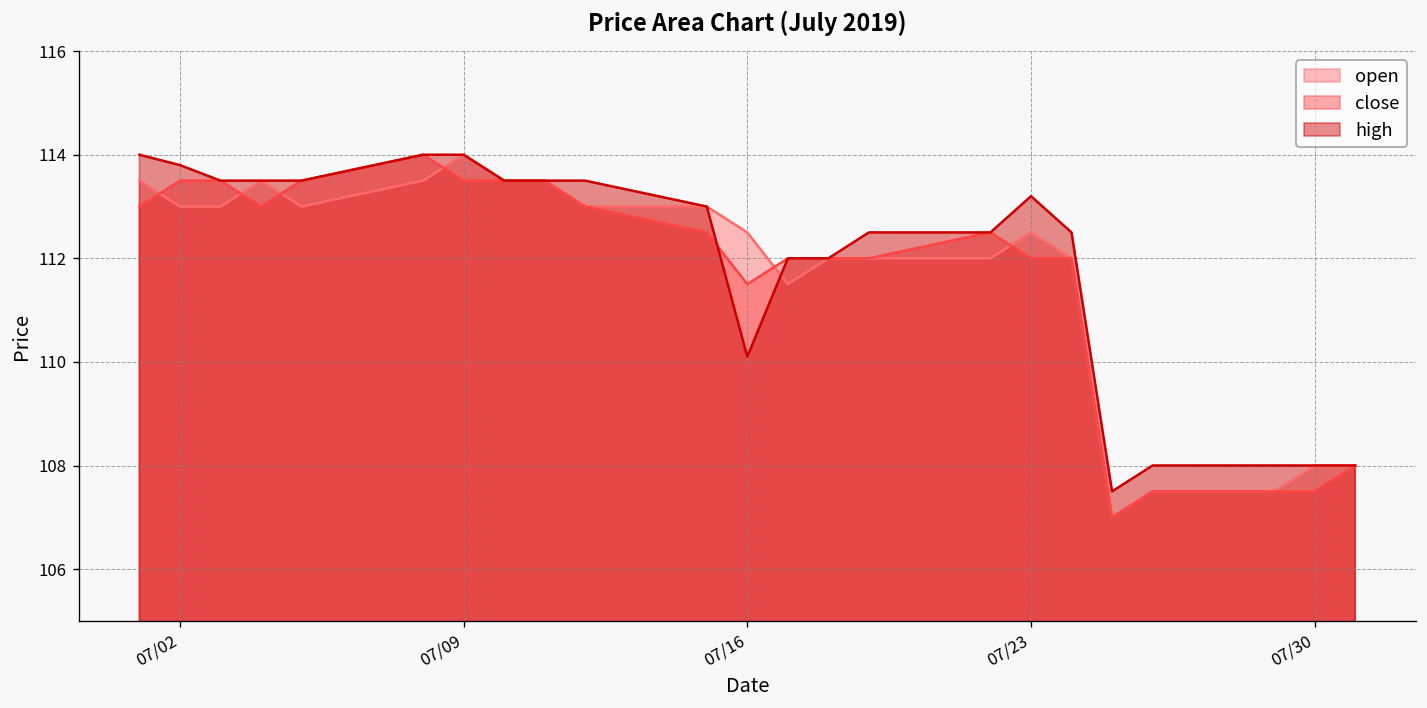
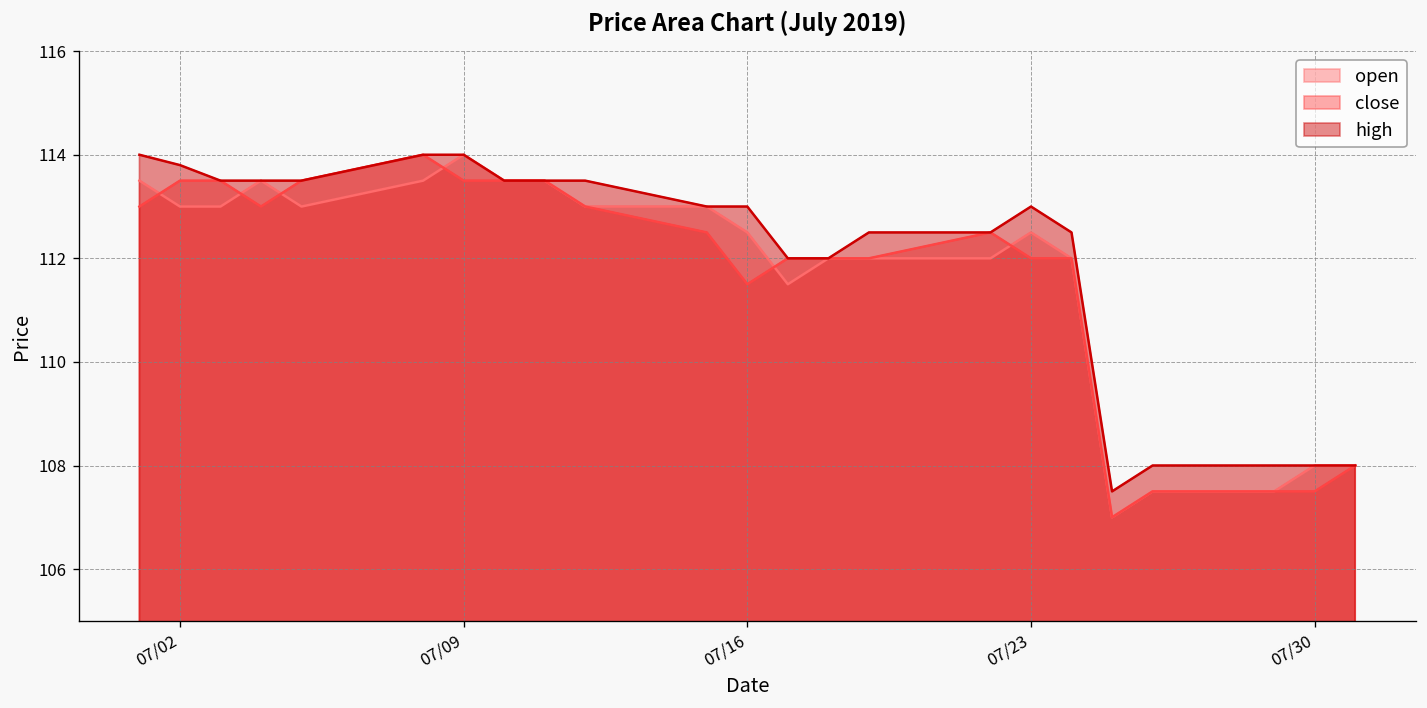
  {
    "high": {
      "07/02": 113.8,
-     "07/16": 110.1,
-     "07/23": 113.2
+     "07/16": 113.0,
+     "07/23": 113.0
    }
  }
